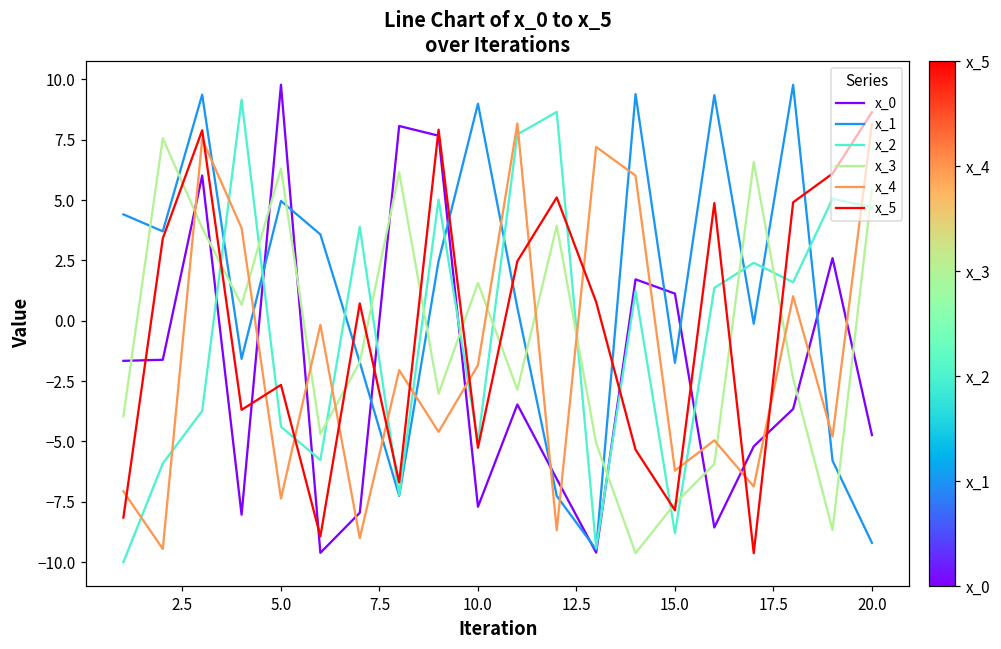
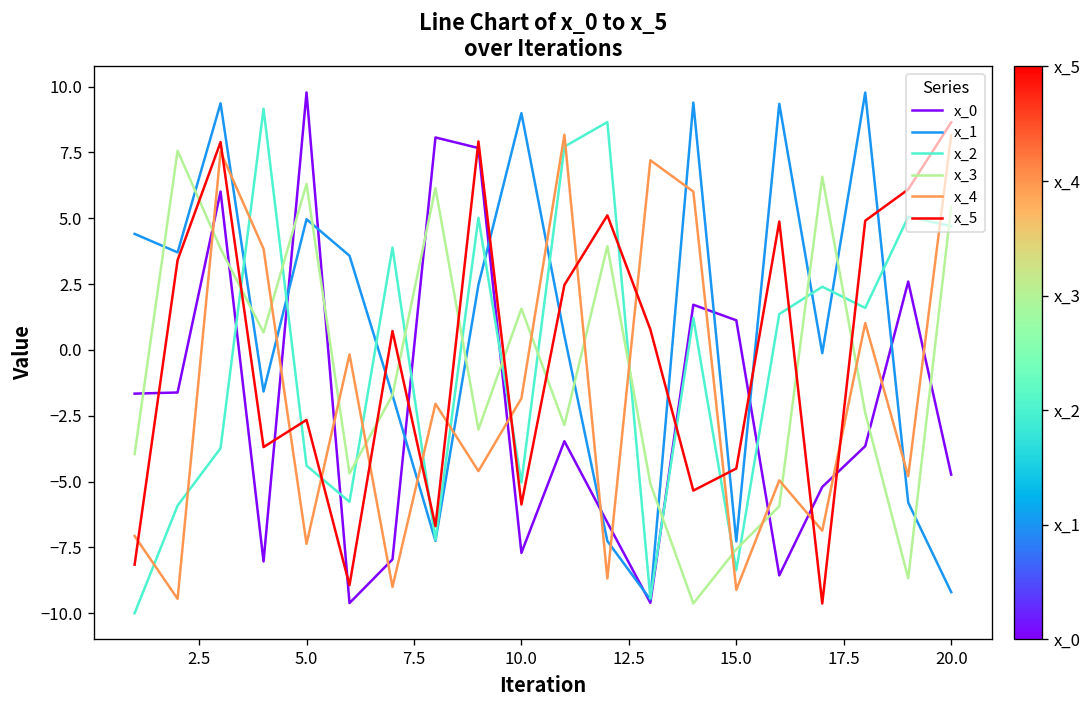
  {
    "x_0": {
      "5.0": 9.8,
      "10.0": -7.7,
      "15.0": 1.1,
      "20.0": -4.7
    },
    "x_1": {
      "5.0": 5.0,
      "10.0": 9.0,
-     "15.0": -1.7,
+     "15.0": -7.3,
      "20.0": -9.2
    },
    "x_2": {
      "5.0": -4.4,
      "10.0": -5.0,
-     "15.0": -8.8
+     "15.0": -8.4
    },
    "x_3": {
      "5.0": 6.3,
      "10.0": 1.6,
      "15.0": -7.6
    },
    "x_4": {
      "5.0": -7.4,
      "10.0": -1.8,
-     "15.0": -6.2
+     "15.0": -9.1
    },
    "x_5": {
      "5.0": -2.7,
-     "10.0": -5.3,
-     "15.0": -7.9
+     "10.0": -5.9,
+     "15.0": -4.5
    }
  }
